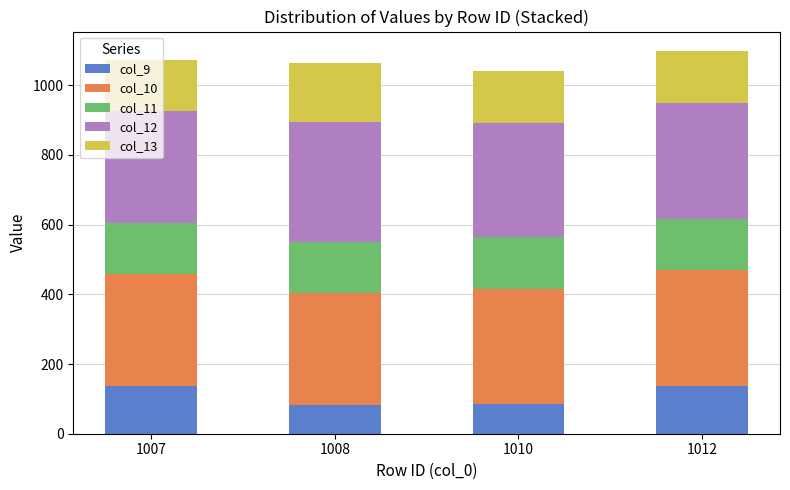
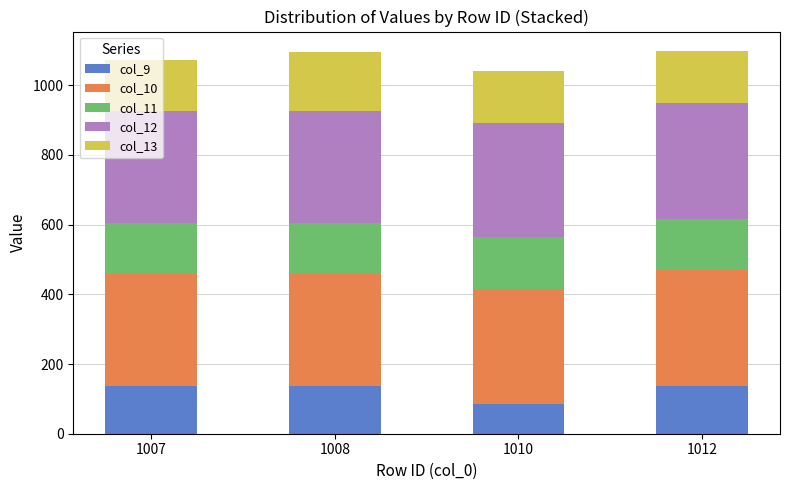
  {
    "col_9": {
      "1007": 140,
-     "1008": 80,
+     "1008": 140,
      "1010": 90,
      "1012": 140
    },
    "col_10": {
      "1007": 320,
      "1008": 320,
      "1010": 330,
      "1012": 330
    },
    "col_11": {
      "1007": 150,
      "1008": 150,
      "1010": 150,
      "1012": 150
    },
    "col_12": {
-     "1008": 350,
+     "1008": 320,
      "1010": 330,
      "1012": 330
    },
    "col_13": {
      "1008": 170,
      "1010": 150,
      "1012": 150
    }
  }
